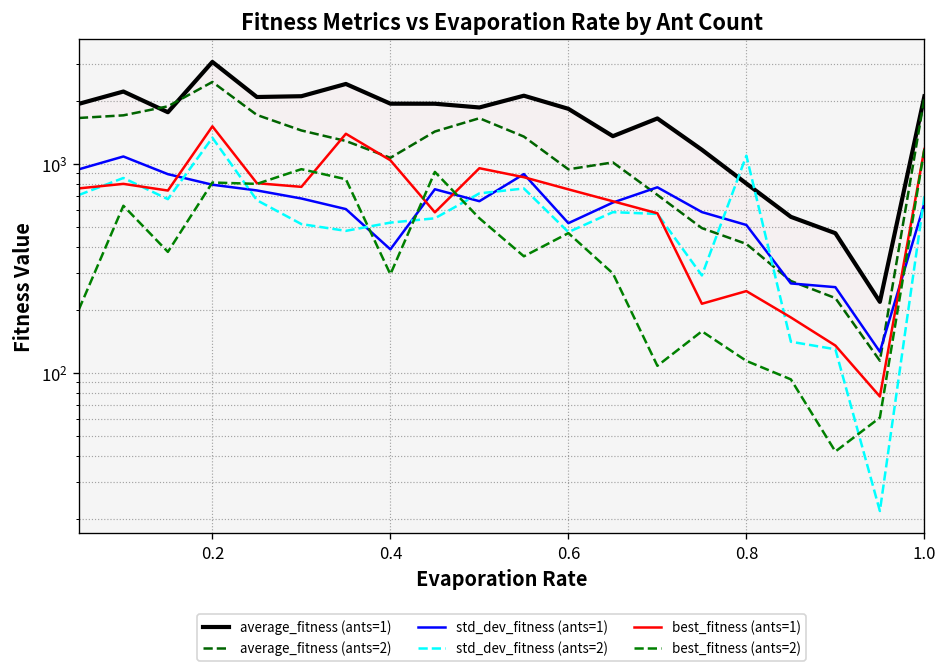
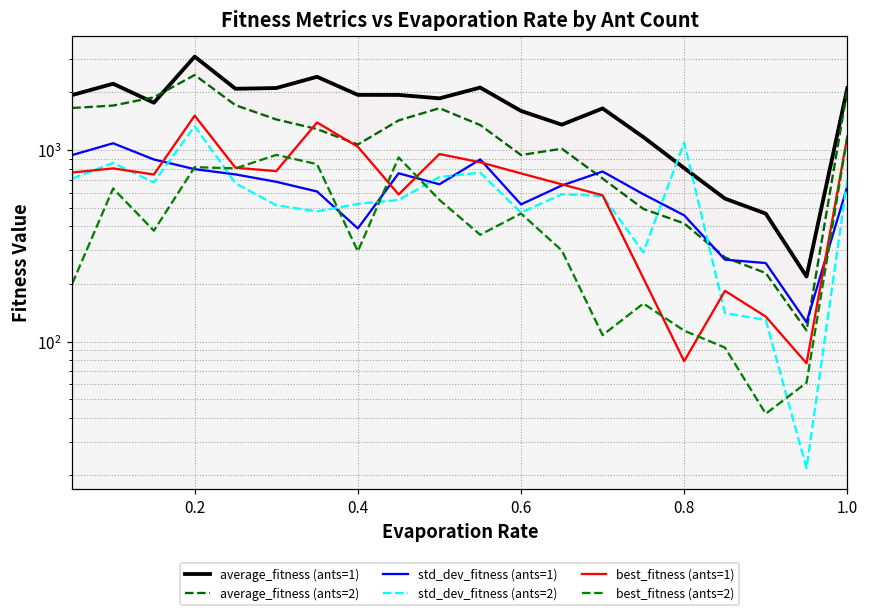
  {
    "average_fitness (ants=1)": {
-     "0.6": 1800
+     "0.6": 1600
    },
    "std_dev_fitness (ants=1)": {
      "0.4": 390,
      "0.6": 520,
-     "0.8": 510,
+     "0.8": 460,
      "1.0": 650
    },
    "std_dev_fitness (ants=2)": {
      "0.2": 1300,
      "0.4": 520,
      "0.8": 1100,
      "1.0": 700
    },
    "best_fitness (ants=1)": {
      "0.2": 1500,
      "0.6": 760,
-     "0.8": 250
+     "0.8": 80
    }
  }
